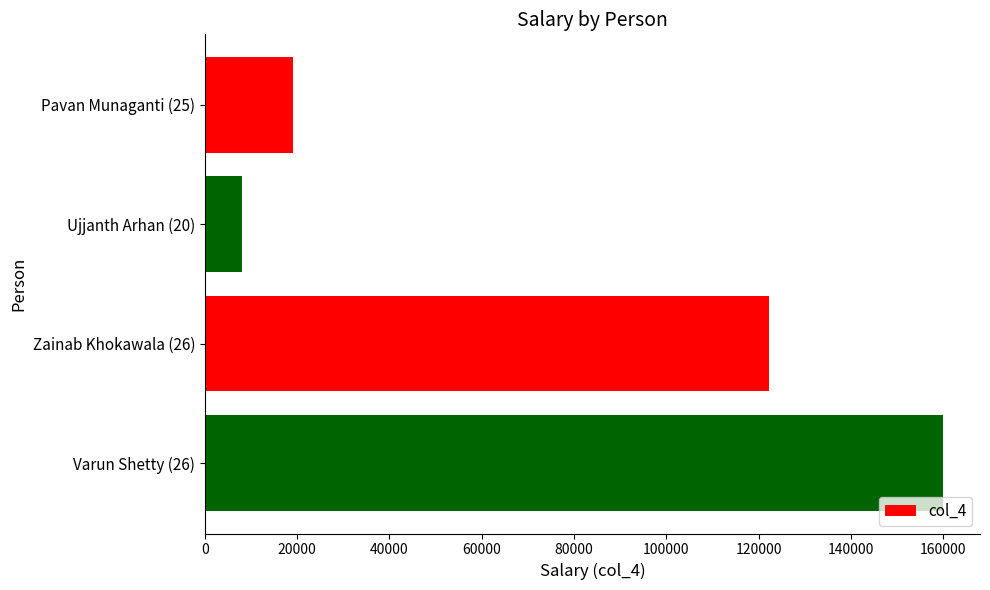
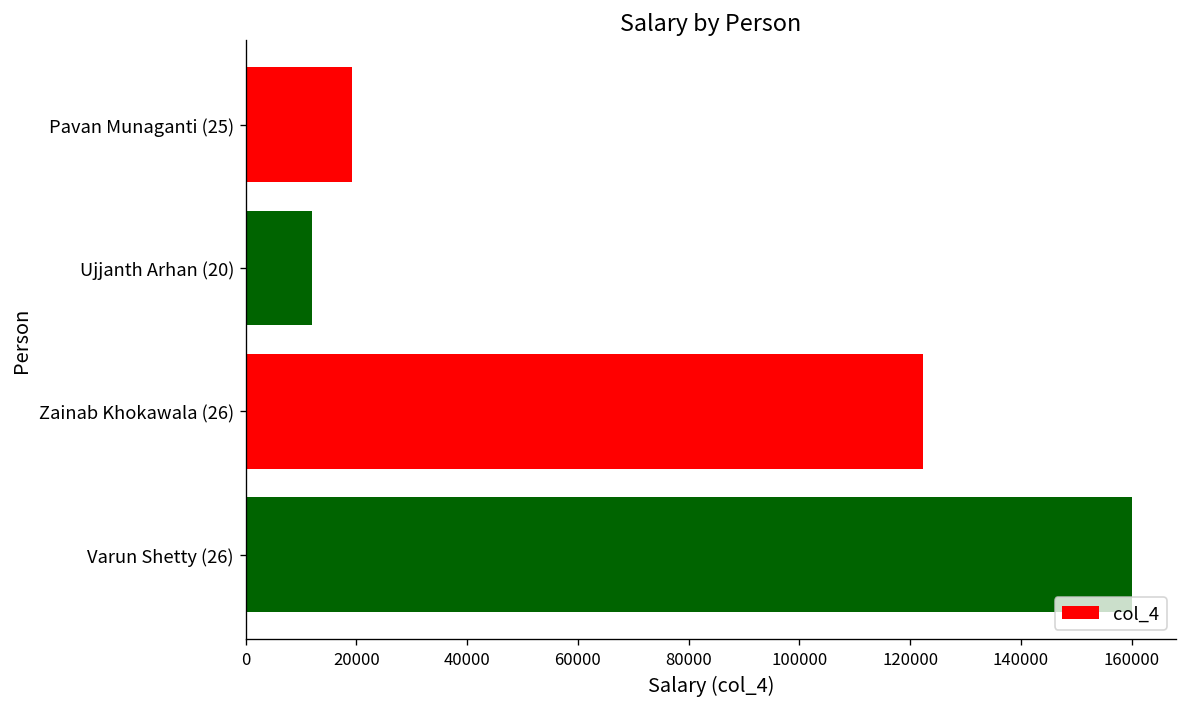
  {
    "Pavan Munaganti (25)": 19000,
-   "Ujjanth Arhan (20)": 8000,
+   "Ujjanth Arhan (20)": 12000,
    "Zainab Khokawala (26)": 122000,
    "Varun Shetty (26)": 160000
  }
